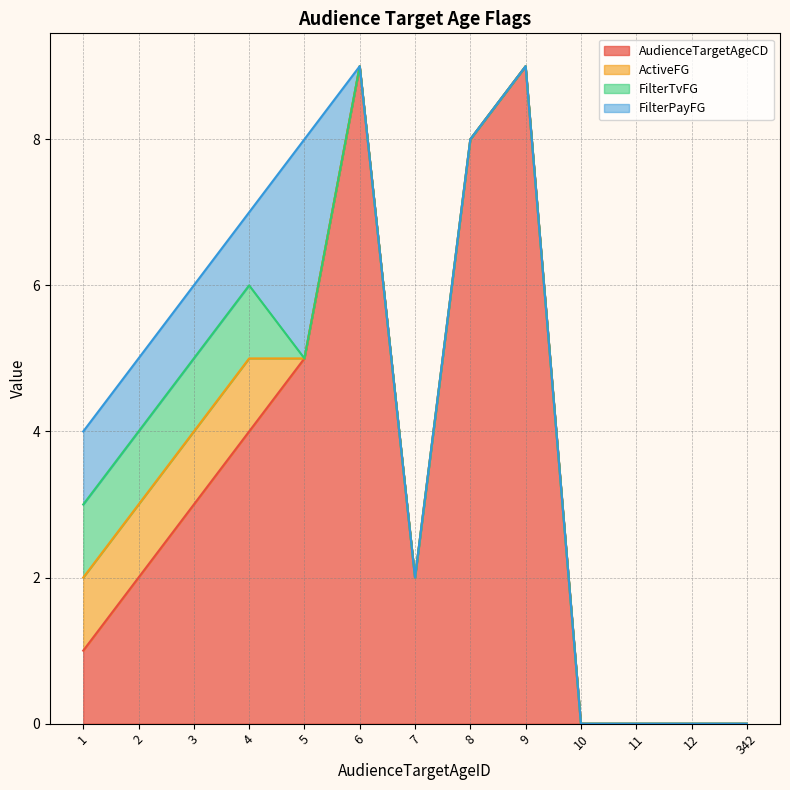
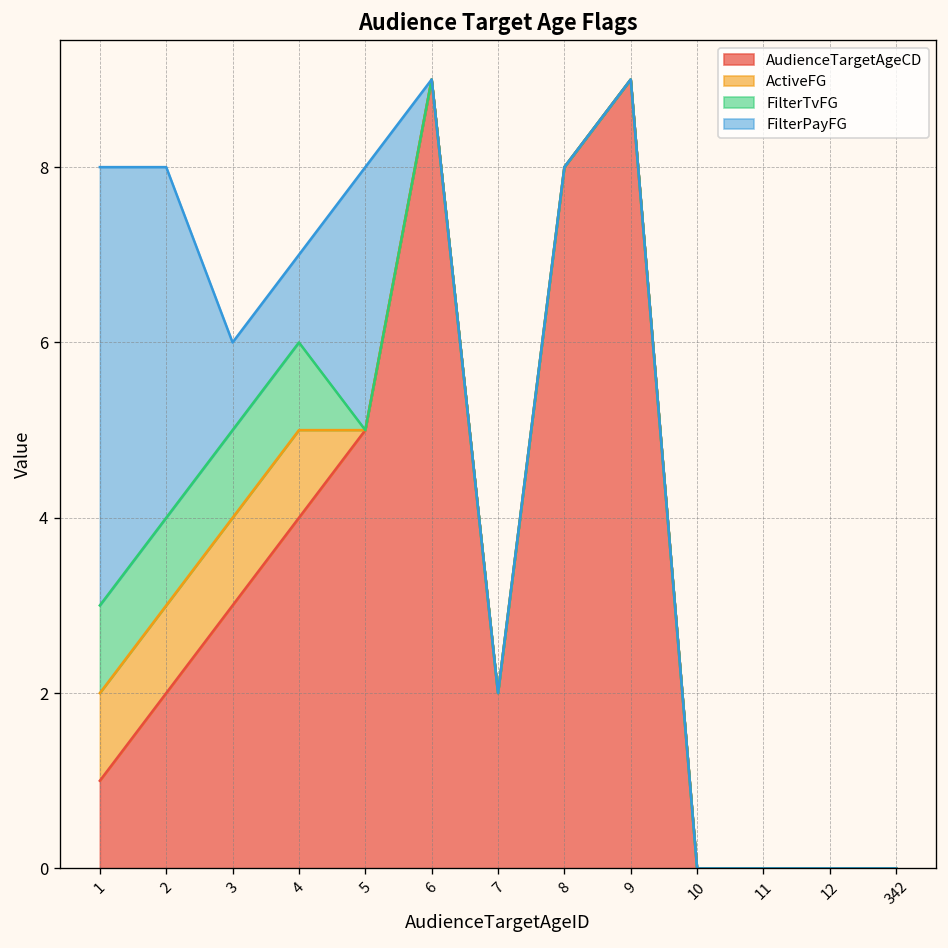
  {
    "AudienceTargetAgeCD": {
      "1": 1,
      "2": 2,
      "3": 3,
      "4": 4
    },
    "ActiveFG": {
      "1": 2,
      "2": 3,
      "3": 4,
      "4": 5
    },
    "FilterTvFG": {
      "1": 3,
      "2": 4,
      "3": 5,
      "4": 6
    },
    "FilterPayFG": {
-     "1": 1,
-     "2": 1,
+     "1": 5,
+     "2": 4,
      "3": 6,
      "4": 7,
      "5": 8
    }
  }
